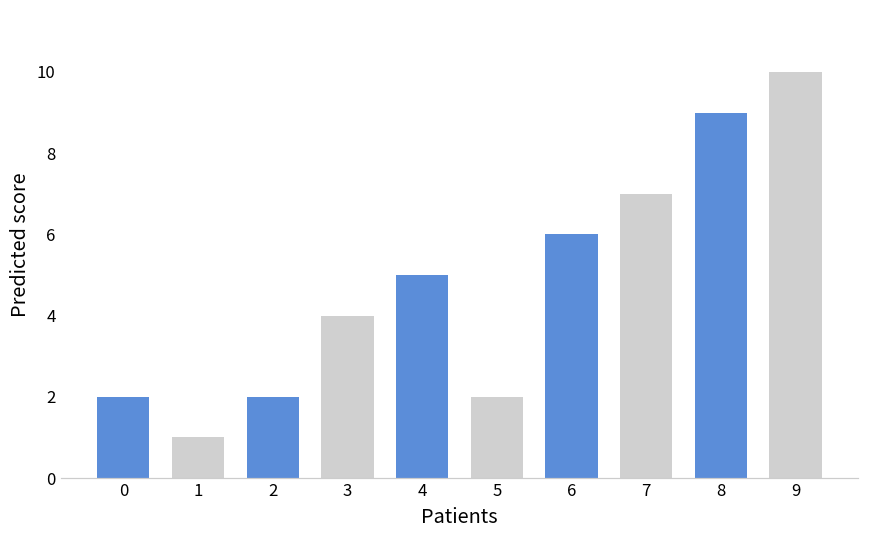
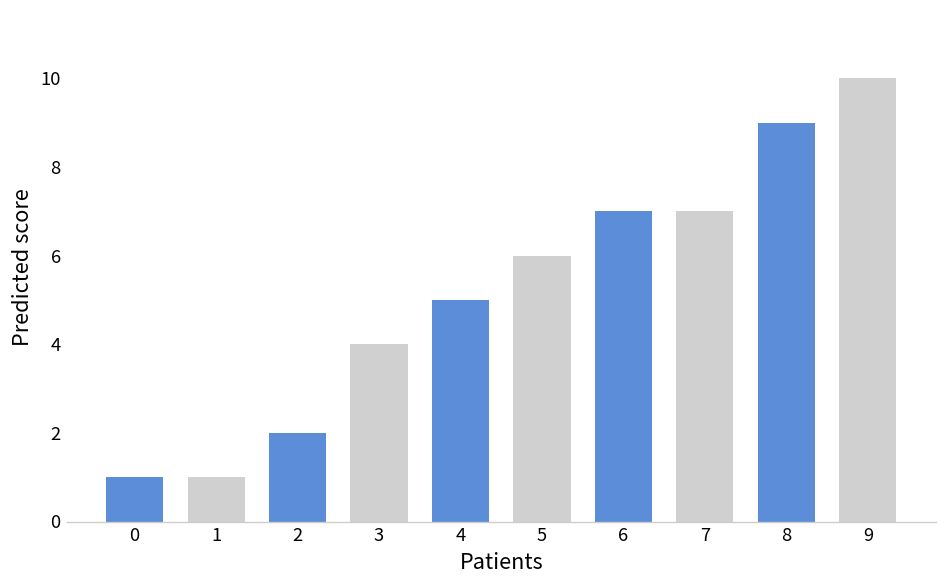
  {
-   "0": 2,
+   "0": 1,
    "1": 1,
    "2": 2,
    "3": 4,
    "4": 5,
-   "5": 2,
-   "6": 6,
+   "5": 6,
+   "6": 7,
    "7": 7,
    "8": 9,
    "9": 10
  }
